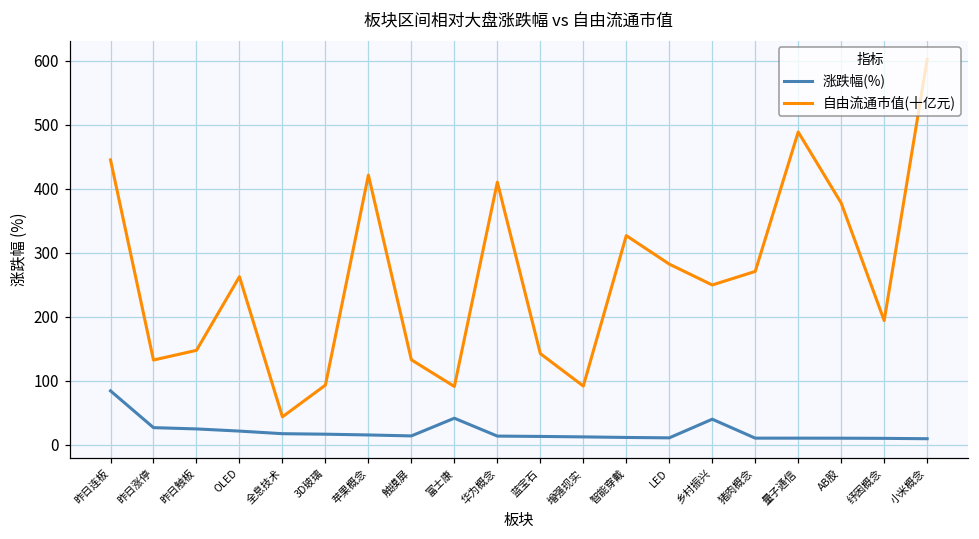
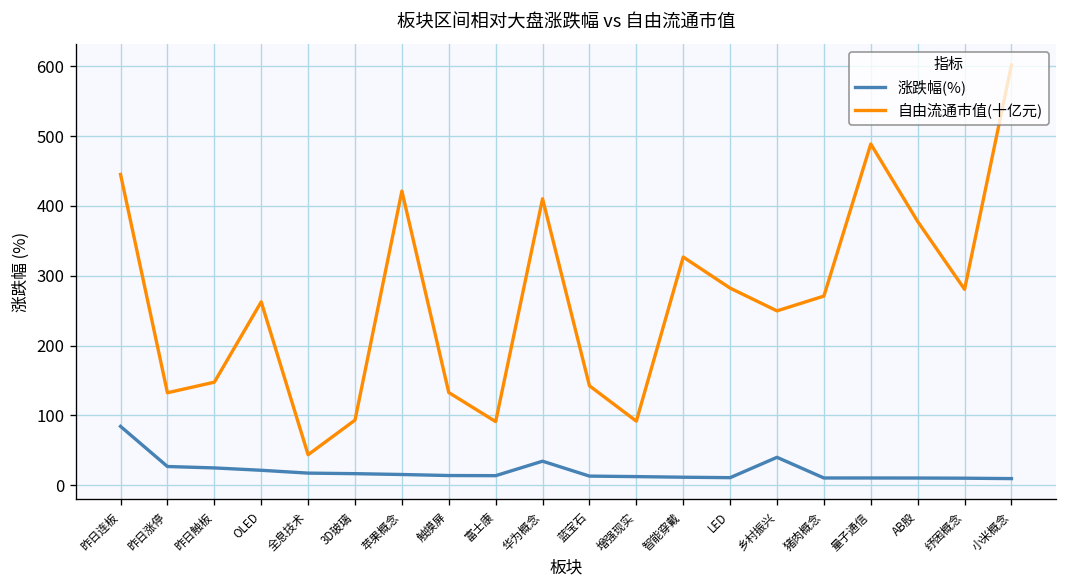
  {
    "涨跌幅(%)": {
      "昨日连板": 80,
      "昨日涨停": 30,
      "昨日触板": 20,
      "OLED": 20,
      "全息技术": 20,
      "3D玻璃": 20,
      "苹果概念": 20,
      "触摸屏": 10,
-     "富士康": 40,
-     "华为概念": 10,
+     "富士康": 10,
+     "华为概念": 30,
      "蓝宝石": 10,
      "增强现实": 10,
      "智能穿戴": 10,
      "LED": 10,
      "乡村振兴": 40,
      "猪肉概念": 10,
      "量子通信": 10,
      "AB股": 10,
      "纾困概念": 10,
      "小米概念": 10
    },
    "自由流通市值(十亿元)": {
      "昨日连板": 450,
      "昨日涨停": 130,
      "昨日触板": 150,
      "OLED": 260,
      "全息技术": 40,
      "3D玻璃": 90,
      "苹果概念": 420,
      "触摸屏": 130,
      "富士康": 90,
      "华为概念": 410,
      "蓝宝石": 140,
      "增强现实": 90,
      "智能穿戴": 330,
      "LED": 280,
      "乡村振兴": 250,
      "猪肉概念": 270,
      "量子通信": 490,
      "AB股": 380,
-     "纾困概念": 190
+     "纾困概念": 280
    }
  }
